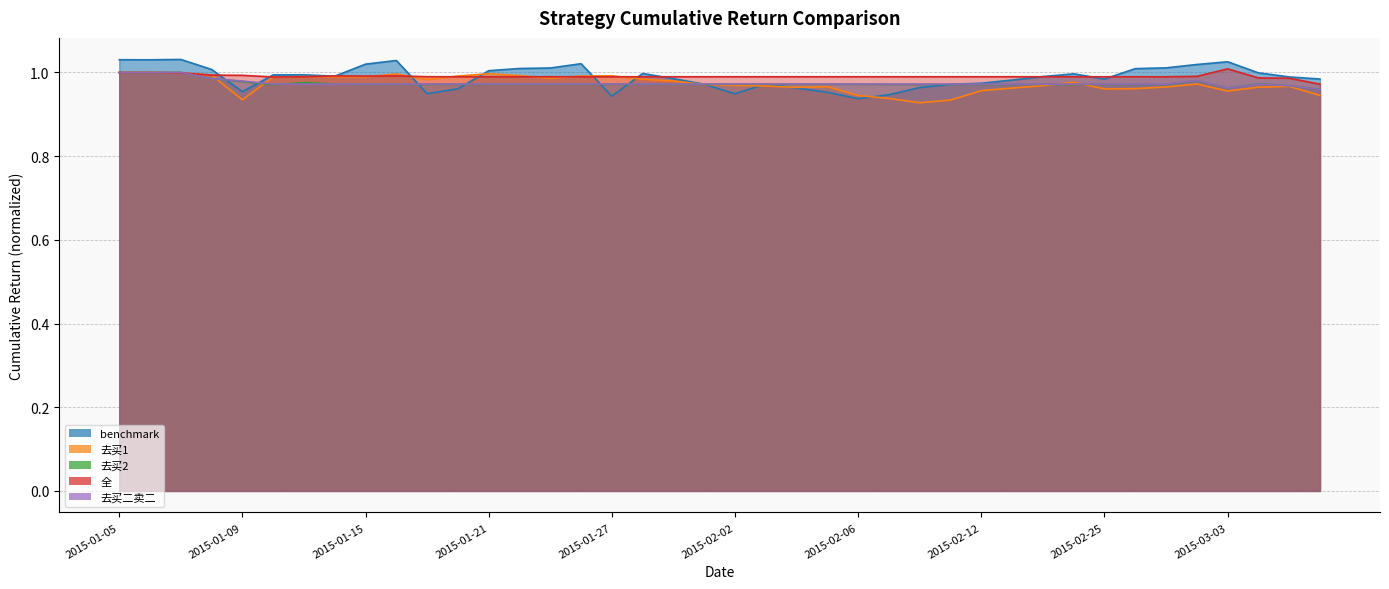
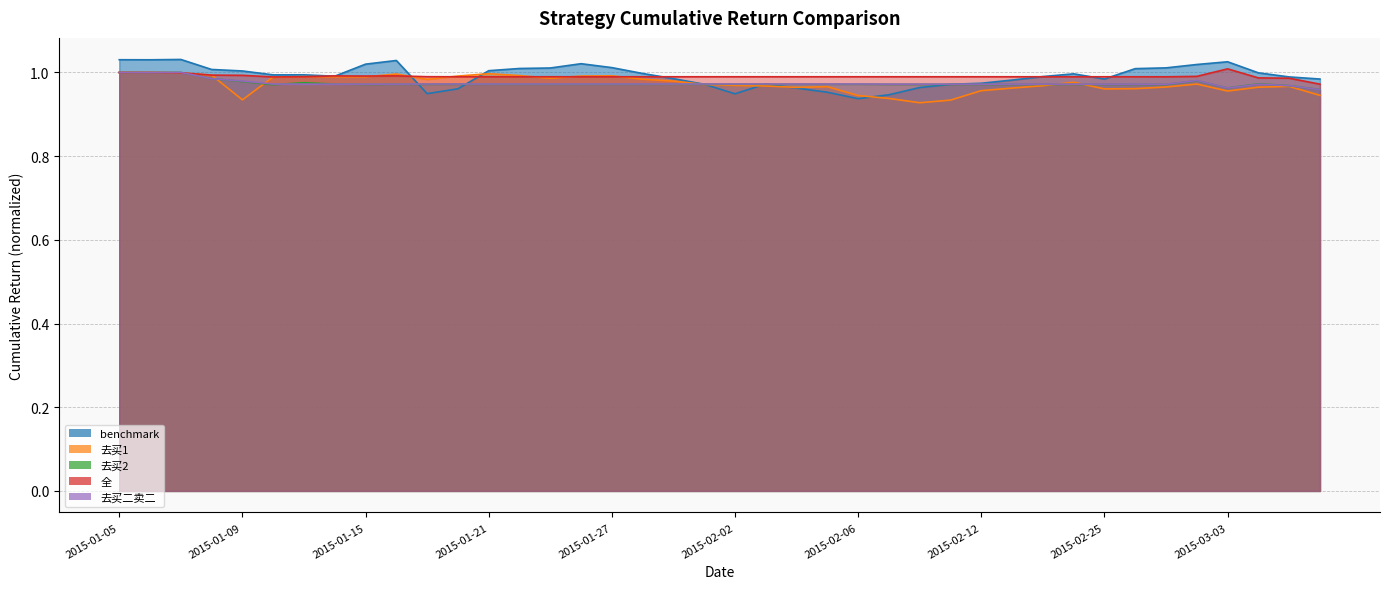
  {
    "benchmark": {
      "2015-01-05": 1.03,
-     "2015-01-09": 0.95,
+     "2015-01-09": 1.00,
      "2015-01-15": 1.02,
      "2015-01-21": 1.00,
-     "2015-01-27": 0.94,
+     "2015-01-27": 1.01,
      "2015-02-02": 0.95,
      "2015-02-06": 0.94,
      "2015-03-03": 1.03
    },
    "去买1": {
      "2015-01-09": 0.93,
      "2015-01-21": 1.00,
      "2015-02-06": 0.94,
      "2015-02-12": 0.96,
      "2015-02-25": 0.96,
      "2015-03-03": 0.96
    },
    "全": {
      "2015-01-09": 0.99,
      "2015-01-21": 0.99,
      "2015-02-02": 0.99,
      "2015-02-06": 0.99,
      "2015-02-12": 0.99,
      "2015-03-03": 1.01
    }
  }
